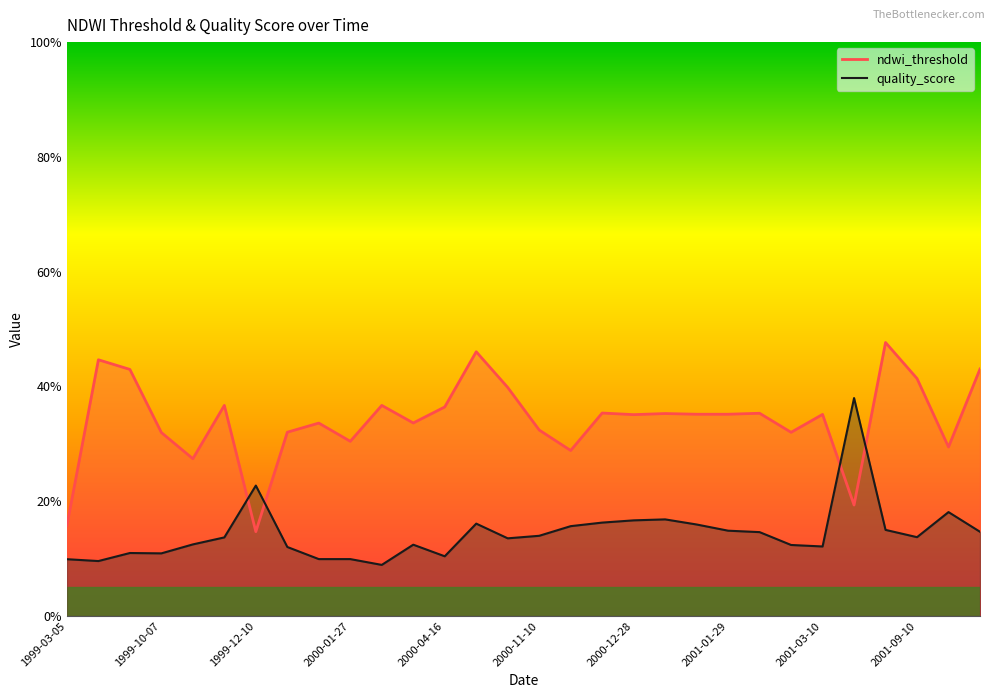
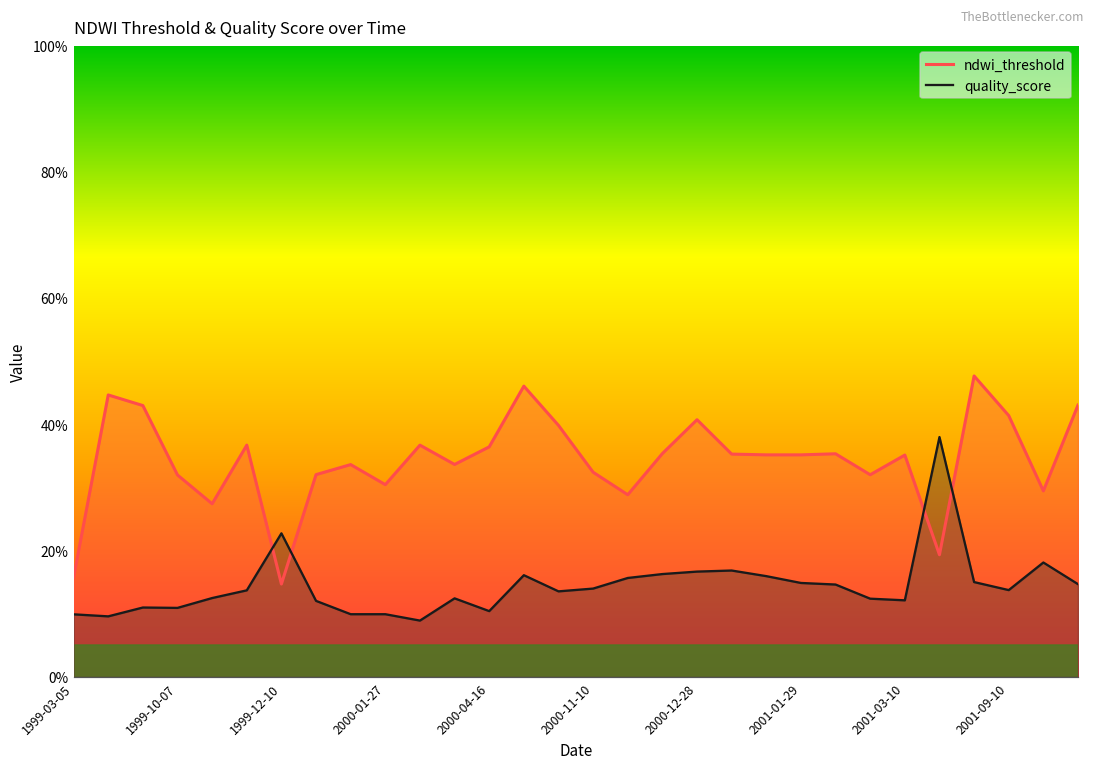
  {
    "ndwi_threshold": {
      "1999-03-05": "16%",
      "1999-10-07": "32%",
      "1999-12-10": "15%",
      "2000-01-27": "30%",
      "2000-04-16": "36%",
      "2000-11-10": "32%",
-     "2000-12-28": "35%",
+     "2000-12-28": "41%",
      "2001-01-29": "35%",
      "2001-03-10": "35%",
      "2001-09-10": "41%"
    }
  }
